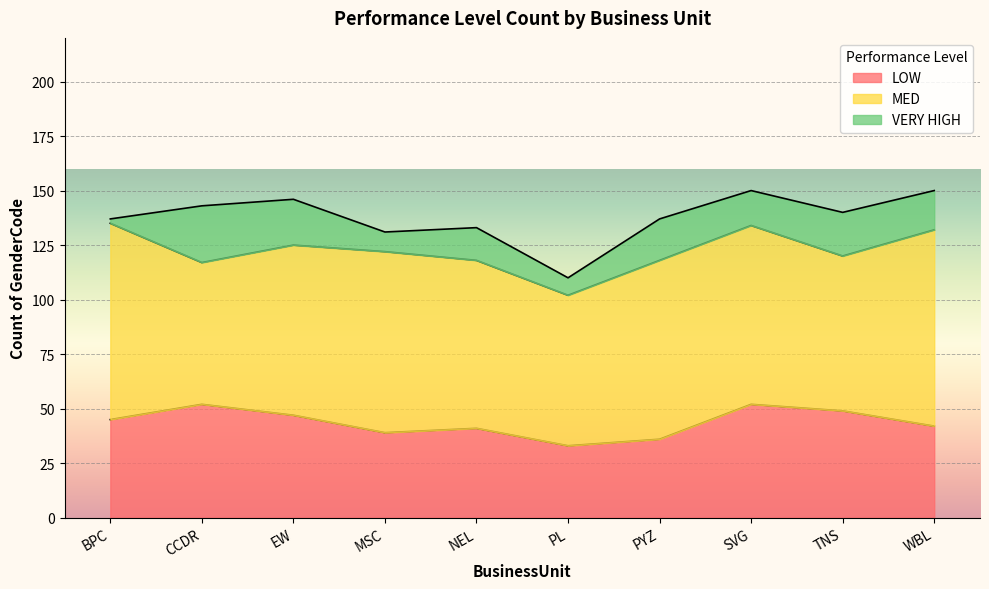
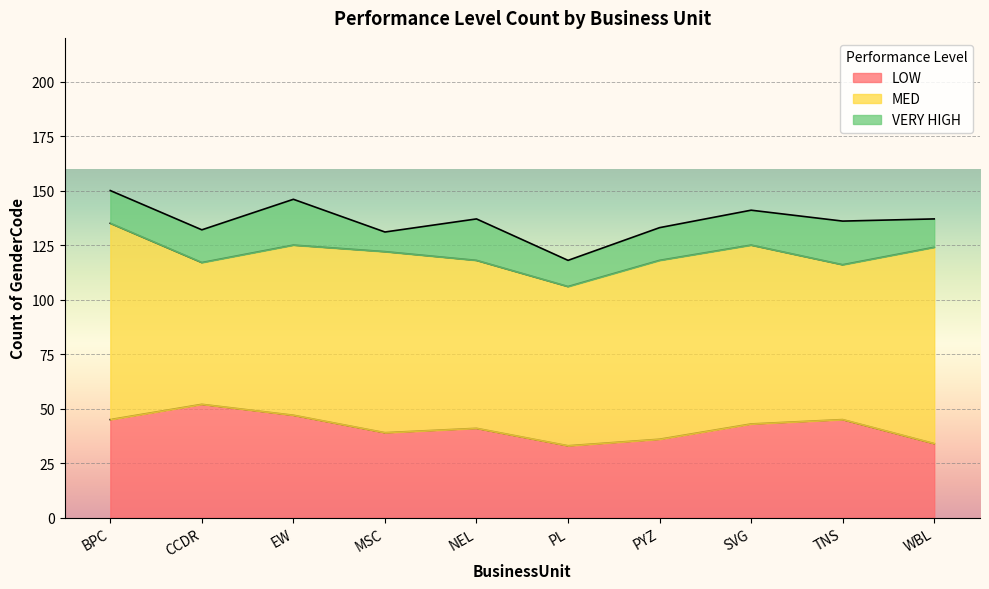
  {
    "LOW": {
      "BPC": 45,
      "CCDR": 52,
      "EW": 47,
      "MSC": 39,
      "NEL": 41,
      "PL": 33,
      "PYZ": 36,
-     "SVG": 52,
-     "TNS": 49,
-     "WBL": 42
+     "SVG": 43,
+     "TNS": 45,
+     "WBL": 34
    },
    "MED": {
      "BPC": 90,
      "CCDR": 65,
      "EW": 78,
      "MSC": 83,
      "NEL": 77,
-     "PL": 69,
+     "PL": 73,
      "PYZ": 82,
      "SVG": 82,
      "TNS": 71,
      "WBL": 90
    },
    "VERY HIGH": {
-     "BPC": 2,
-     "CCDR": 26,
+     "BPC": 15,
+     "CCDR": 15,
      "EW": 21,
      "MSC": 9,
-     "NEL": 15,
-     "PL": 8,
-     "PYZ": 19,
+     "NEL": 19,
+     "PL": 12,
+     "PYZ": 15,
      "SVG": 16,
      "TNS": 20,
-     "WBL": 18
+     "WBL": 13
    }
  }
